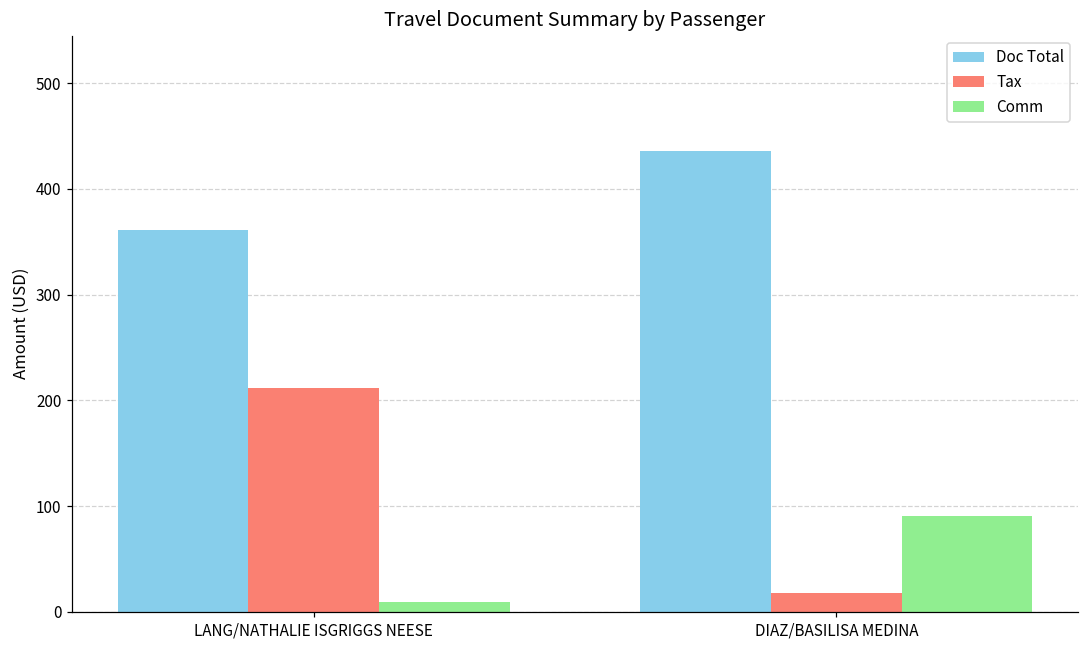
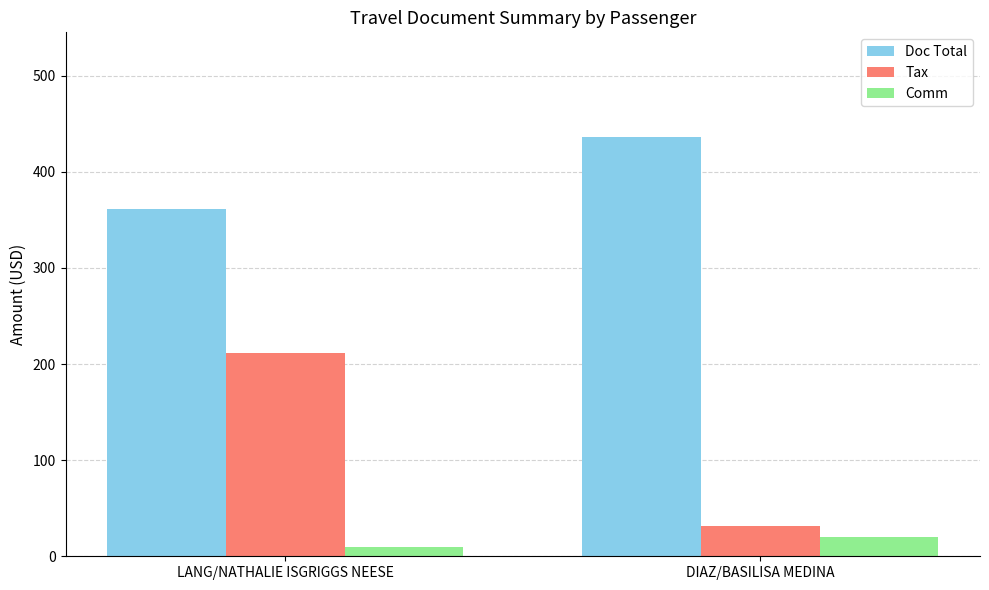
  {
    "Doc Total": {
      "LANG/NATHALIE ISGRIGGS NEESE": 360,
      "DIAZ/BASILISA MEDINA": 440
    },
    "Tax": {
      "LANG/NATHALIE ISGRIGGS NEESE": 210,
-     "DIAZ/BASILISA MEDINA": 20
+     "DIAZ/BASILISA MEDINA": 30
    },
    "Comm": {
      "LANG/NATHALIE ISGRIGGS NEESE": 10,
-     "DIAZ/BASILISA MEDINA": 90
+     "DIAZ/BASILISA MEDINA": 20
    }
  }
